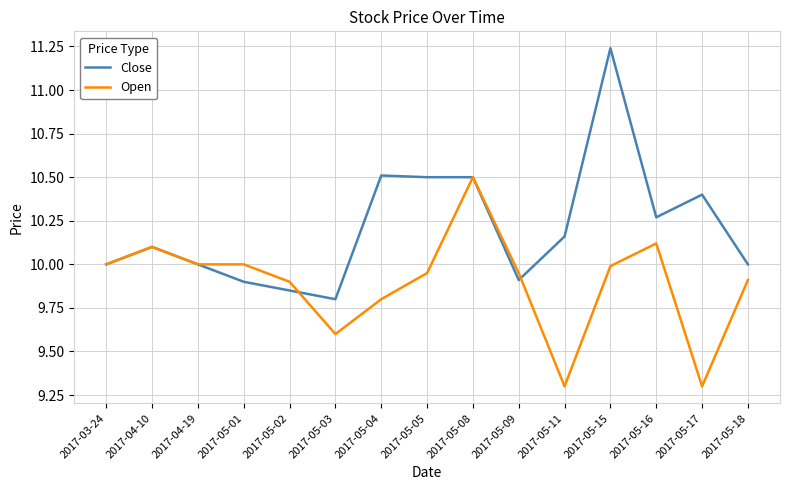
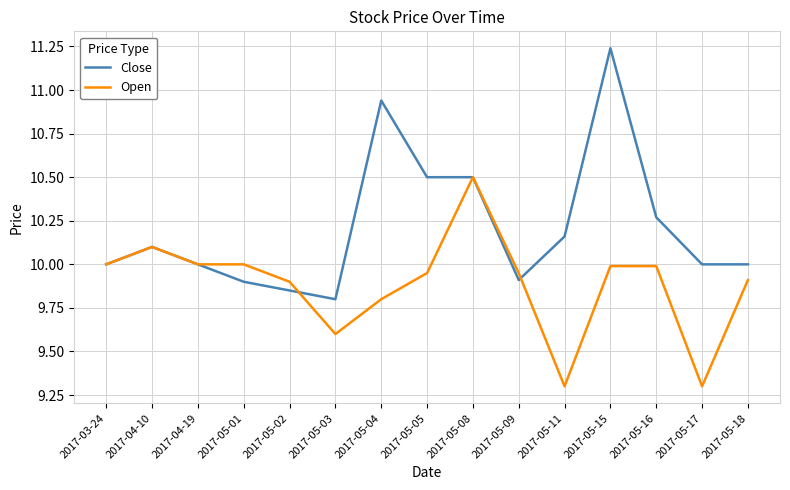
  {
    "Close": {
      "2017-05-01": 9.90,
      "2017-05-02": 9.85,
      "2017-05-03": 9.80,
-     "2017-05-04": 10.51,
+     "2017-05-04": 10.94,
      "2017-05-05": 10.50,
      "2017-05-09": 9.91,
      "2017-05-11": 10.16,
      "2017-05-15": 11.24,
      "2017-05-16": 10.27,
-     "2017-05-17": 10.4,
+     "2017-05-17": 10.0,
      "2017-05-18": 10.00
    },
    "Open": {
      "2017-05-01": 10.00,
      "2017-05-02": 9.90,
      "2017-05-03": 9.60,
      "2017-05-04": 9.80,
      "2017-05-05": 9.95,
      "2017-05-09": 9.95,
      "2017-05-11": 9.30,
      "2017-05-15": 9.99,
-     "2017-05-16": 10.12,
+     "2017-05-16": 9.99,
      "2017-05-17": 9.30,
      "2017-05-18": 9.91
    }
  }
